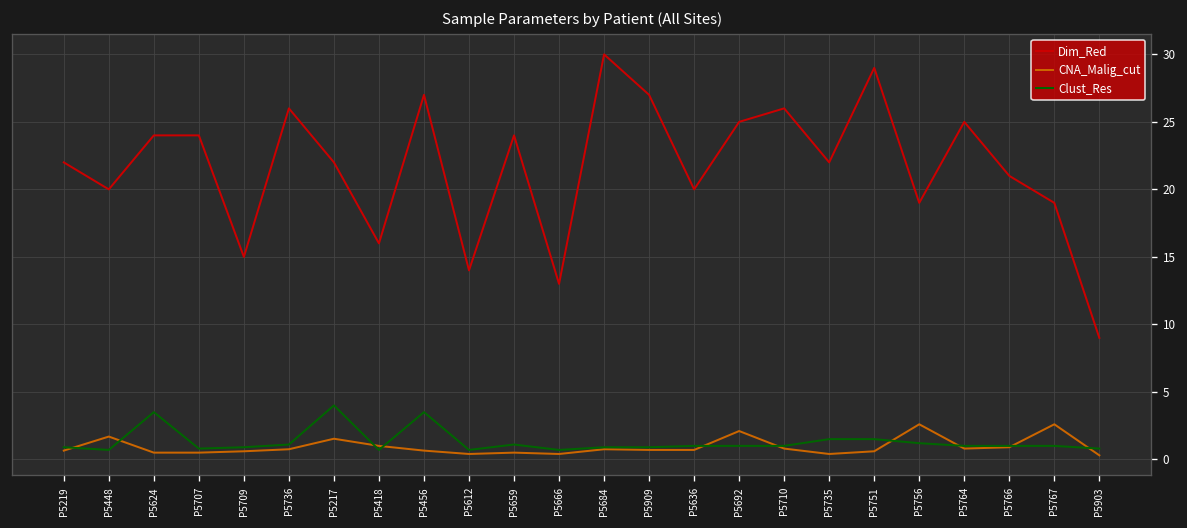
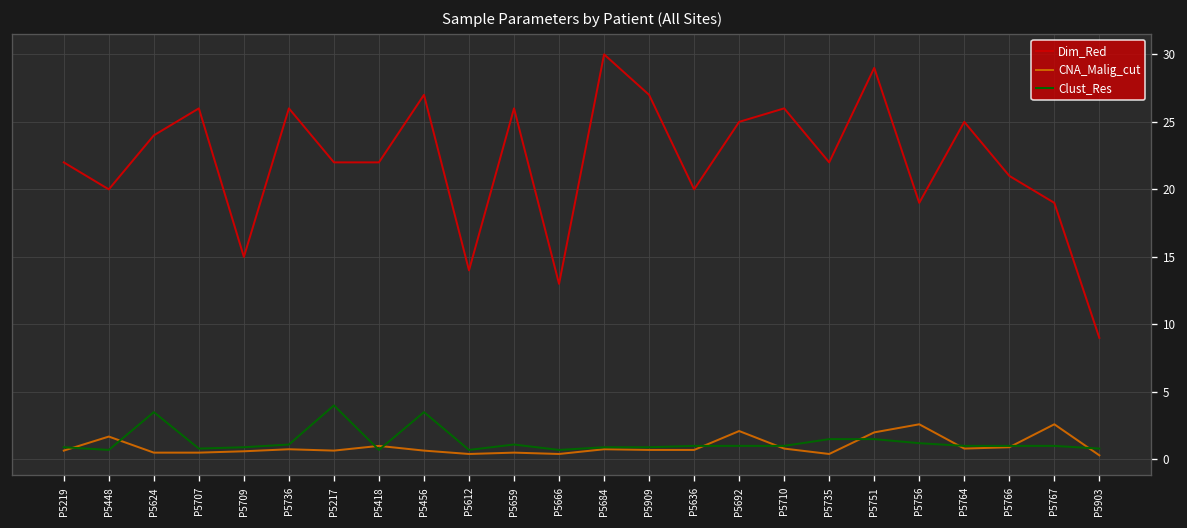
  {
    "Dim_Red": {
      "P5219": 22,
      "P5448": 20,
      "P5624": 24,
-     "P5707": 24,
+     "P5707": 26,
      "P5709": 15,
      "P5736": 26,
      "P5217": 22,
-     "P5418": 16,
+     "P5418": 22,
      "P5456": 27,
      "P5612": 14,
-     "P5659": 24,
+     "P5659": 26,
      "P5666": 13,
      "P5684": 30,
      "P5909": 27,
      "P5636": 20,
      "P5692": 25,
      "P5710": 26,
      "P5735": 22,
      "P5751": 29,
      "P5756": 19,
      "P5764": 25,
      "P5766": 21,
      "P5767": 19,
      "P5903": 9
    },
    "CNA_Malig_cut": {
      "P5219": 0.7,
      "P5448": 1.7,
      "P5624": 0.5,
      "P5707": 0.5,
      "P5709": 0.6,
      "P5736": 0.8,
-     "P5217": 1.5,
+     "P5217": 0.7,
      "P5418": 1.0,
      "P5456": 0.7,
      "P5612": 0.4,
      "P5659": 0.5,
      "P5666": 0.4,
      "P5636": 0.7,
      "P5692": 2.1,
      "P5735": 0.4,
-     "P5751": 0.6,
+     "P5751": 2.0,
      "P5756": 2.6,
      "P5767": 2.6,
      "P5903": 0.3
    },
    "Clust_Res": {
      "P5219": 0.9,
      "P5448": 0.7,
      "P5624": 3.5,
      "P5707": 0.8,
      "P5709": 0.9,
      "P5736": 1.1,
      "P5217": 4.0,
      "P5418": 0.7,
      "P5456": 3.5,
      "P5612": 0.7,
      "P5659": 1.1,
      "P5666": 0.7,
      "P5636": 1.0,
      "P5692": 1.0,
      "P5735": 1.5,
      "P5751": 1.5,
      "P5756": 1.2,
      "P5767": 1.0,
      "P5903": 0.8
    }
  }
